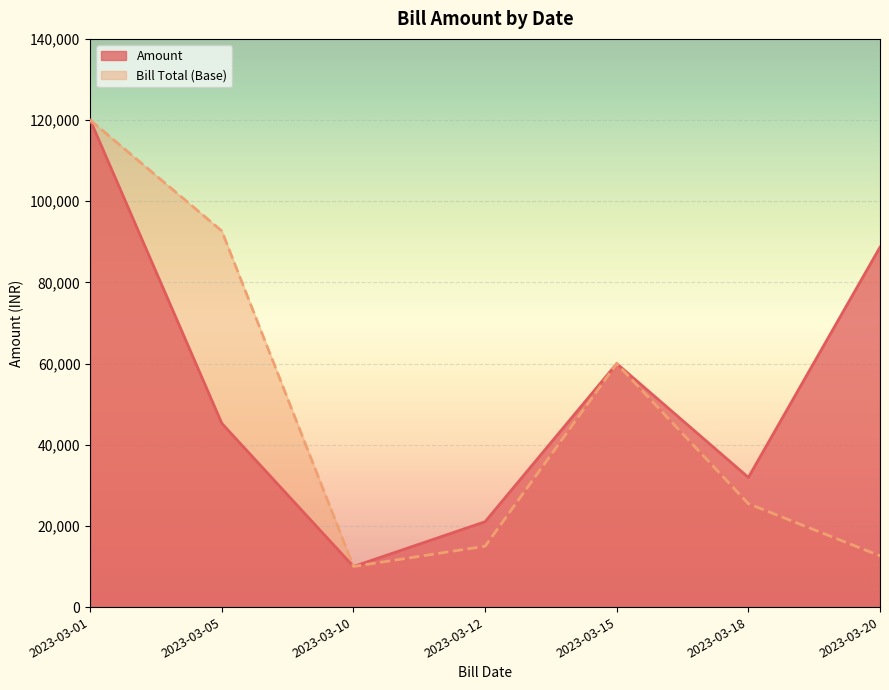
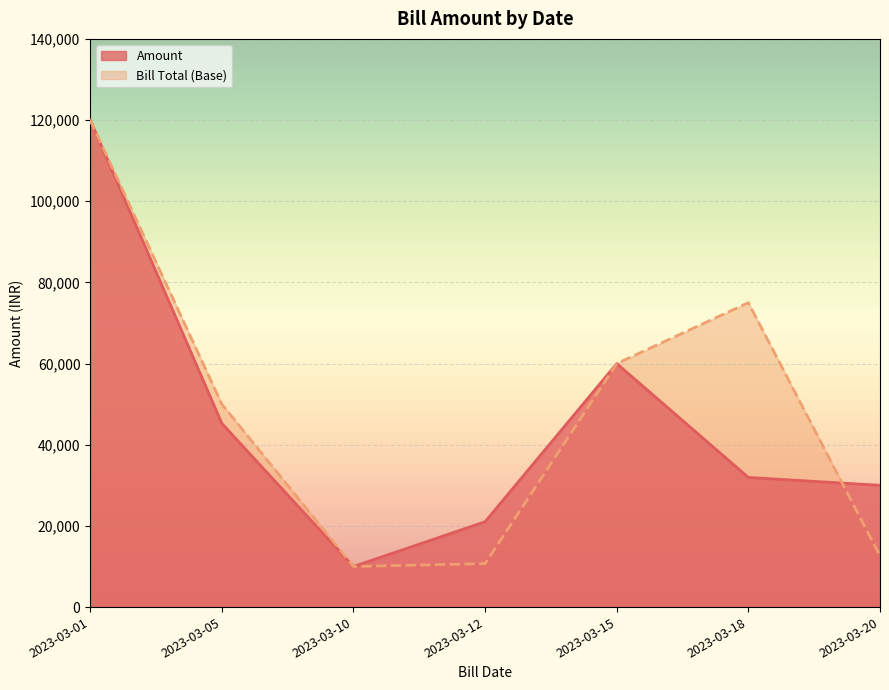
  {
    "Amount": {
      "2023-03-05": "45,000",
      "2023-03-12": "21,000",
      "2023-03-18": "32,000",
-     "2023-03-20": "89,000"
+     "2023-03-20": "30,000"
    },
    "Bill Total (Base)": {
-     "2023-03-05": "93,000",
-     "2023-03-12": "15,000",
-     "2023-03-18": "25,000",
+     "2023-03-05": "50,000",
+     "2023-03-12": "11,000",
+     "2023-03-18": "75,000",
      "2023-03-20": "13,000"
    }
  }
